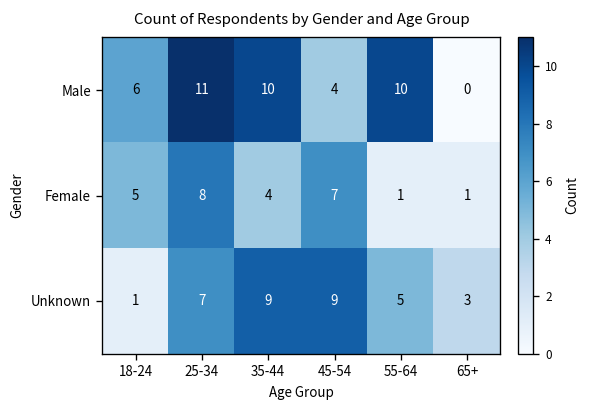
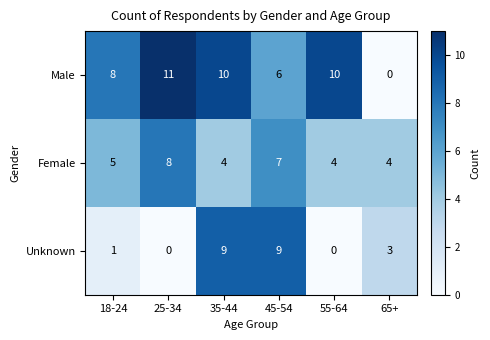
  {
    "Male": {
-     "18-24": 6,
+     "18-24": 8,
      "25-34": 11,
      "35-44": 10,
-     "45-54": 4,
+     "45-54": 6,
      "55-64": 10,
      "65+": 0
    },
    "Female": {
      "18-24": 5,
      "25-34": 8,
      "35-44": 4,
      "45-54": 7,
-     "55-64": 1,
-     "65+": 1
+     "55-64": 4,
+     "65+": 4
    },
    "Unknown": {
      "18-24": 1,
-     "25-34": 7,
+     "25-34": 0,
      "35-44": 9,
      "45-54": 9,
-     "55-64": 5,
+     "55-64": 0,
      "65+": 3
    }
  }
